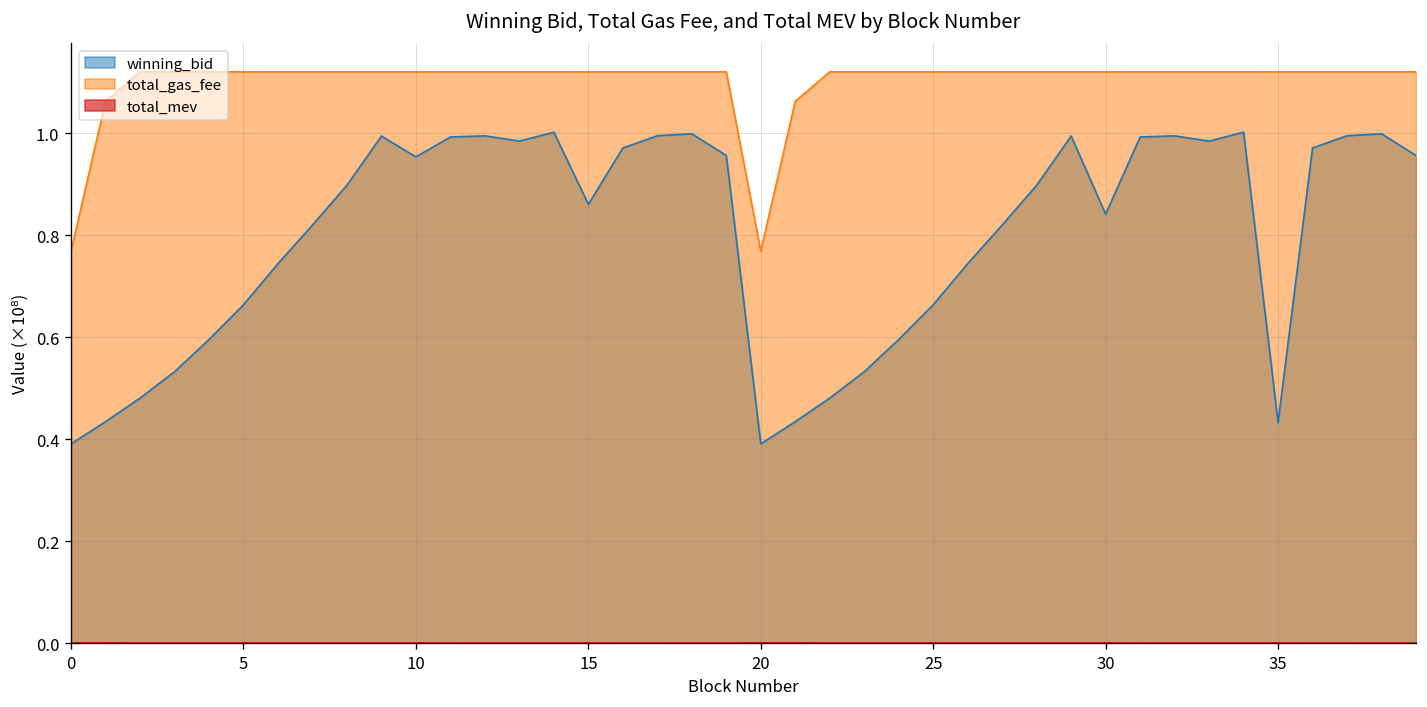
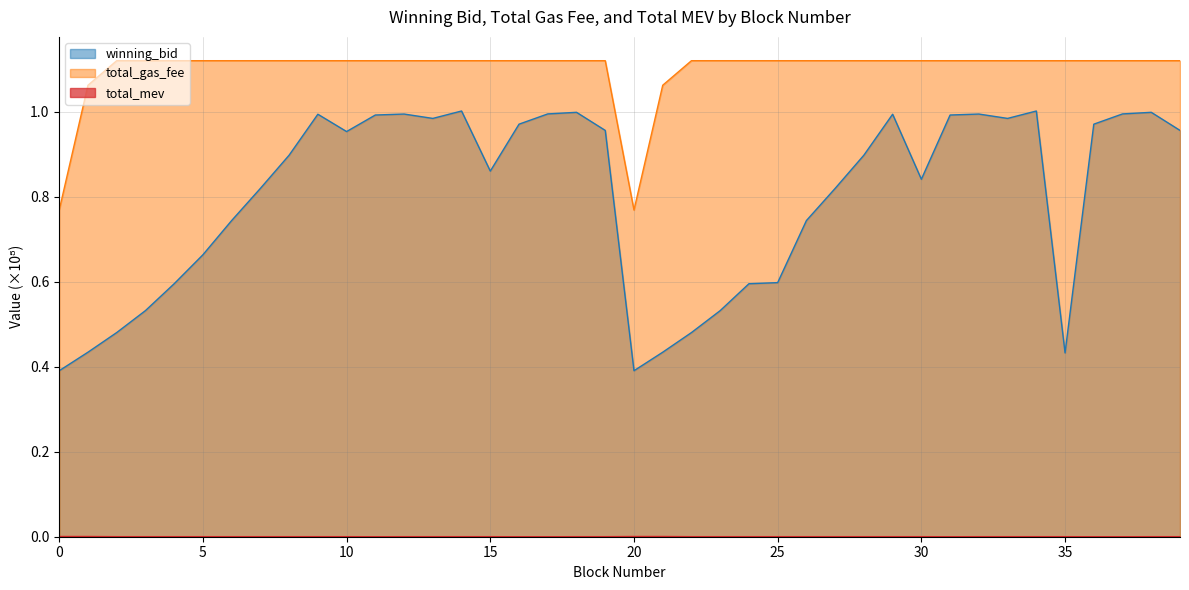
  {
    "winning_bid": {
      "0": 0.39,
      "5": 0.66,
      "10": 0.95,
      "15": 0.86,
      "20": 0.39,
-     "25": 0.66,
+     "25": 0.60,
      "30": 0.84,
      "35": 0.43
    },
    "total_gas_fee": {
      "0": 0.77,
      "5": 1.12,
      "10": 1.12,
      "15": 1.12,
      "20": 0.77,
      "25": 1.12,
      "30": 1.12,
      "35": 1.12
    },
    "total_mev": {
      "0": 0.00,
      "5": 0.00,
      "10": 0.00,
      "15": 0.00,
      "20": 0.00,
      "25": 0.00,
      "30": 0.00,
      "35": 0.00
    }
  }
